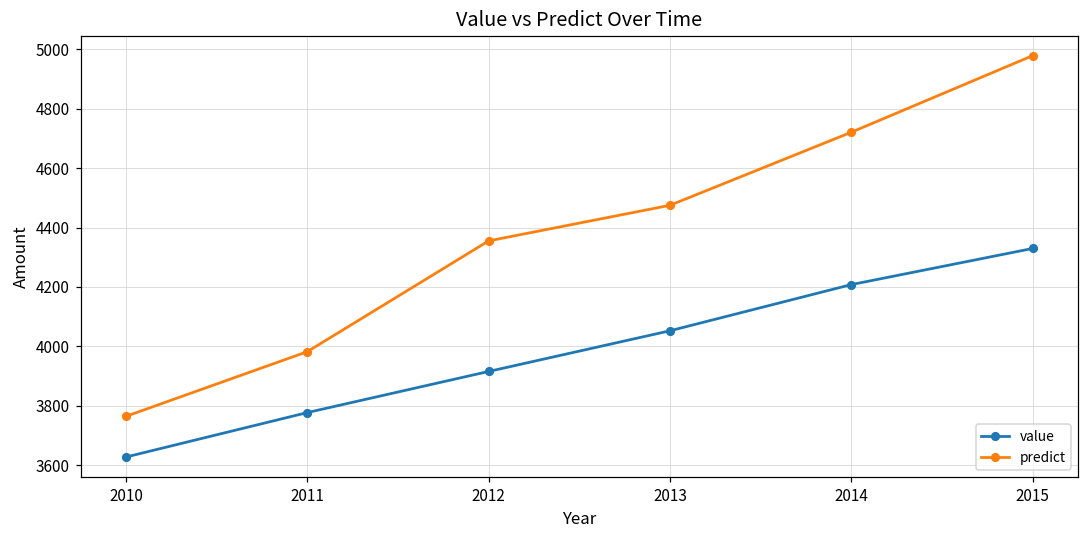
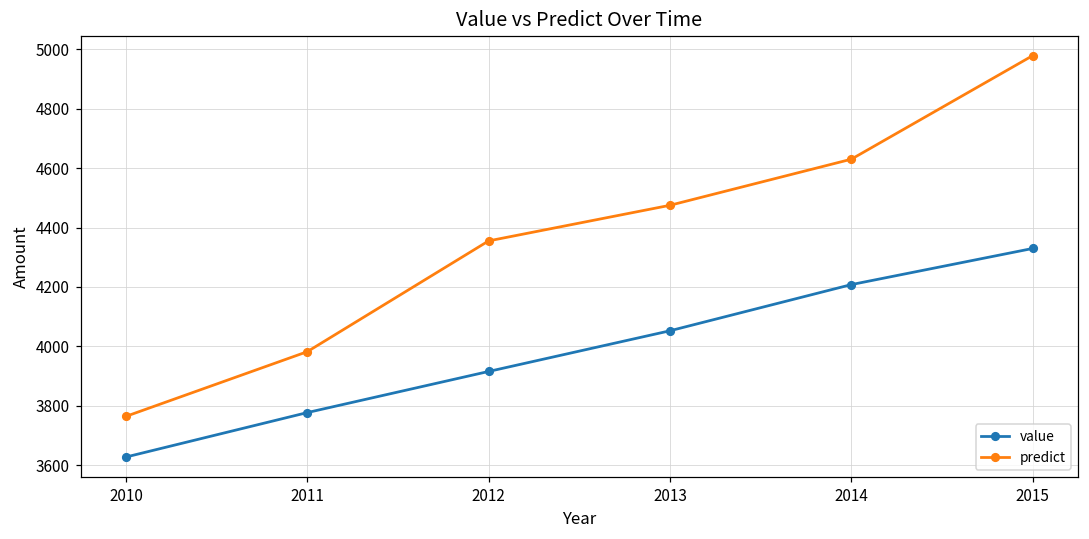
  {
    "value": {
      "2010": 3630,
      "2011": 3780,
      "2012": 3920,
      "2013": 4050,
      "2014": 4210,
      "2015": 4330
    },
    "predict": {
      "2010": 3760,
      "2011": 3980,
      "2012": 4360,
      "2013": 4480,
-     "2014": 4720,
+     "2014": 4630,
      "2015": 4980
    }
  }
